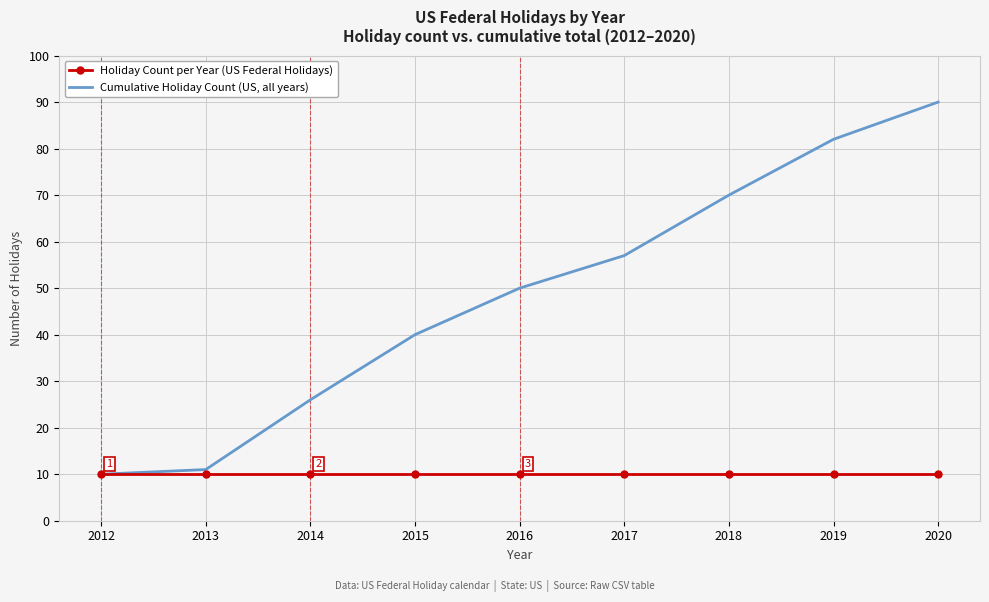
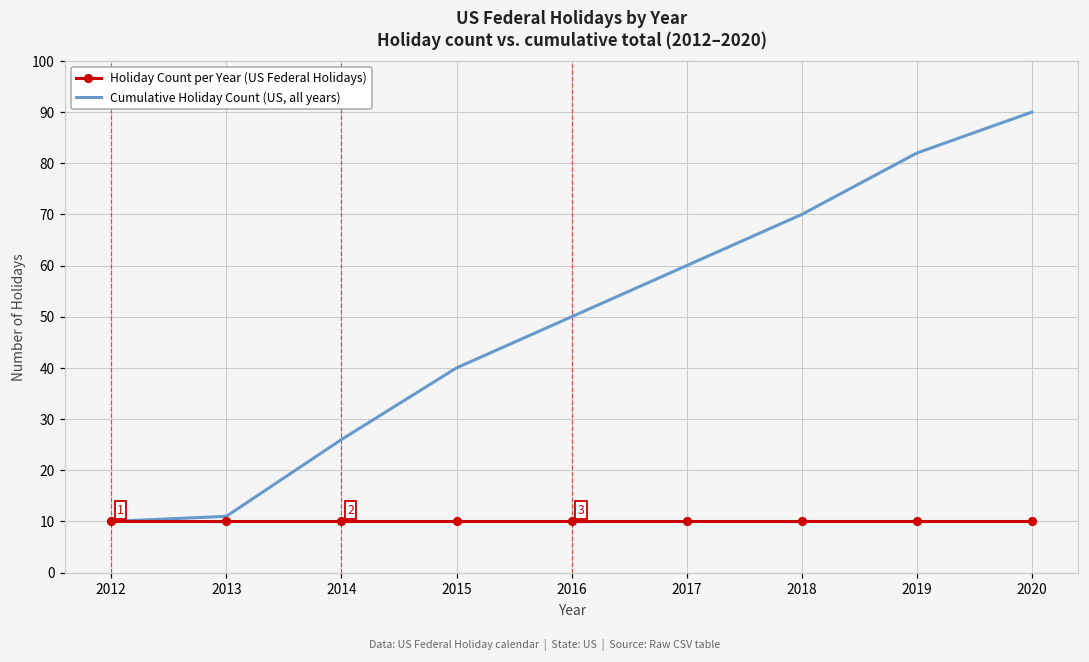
  {
    "Holiday Count per Year (US Federal Holidays)": {
      "2013": 10,
      "2015": 10,
      "2017": 10,
      "2018": 10,
      "2019": 10,
      "2020": 10
    },
    "Cumulative Holiday Count (US, all years)": {
      "2013": 11,
      "2014": 26,
      "2015": 40,
      "2016": 50,
-     "2017": 57,
+     "2017": 60,
      "2018": 70,
      "2019": 82,
      "2020": 90
    }
  }
